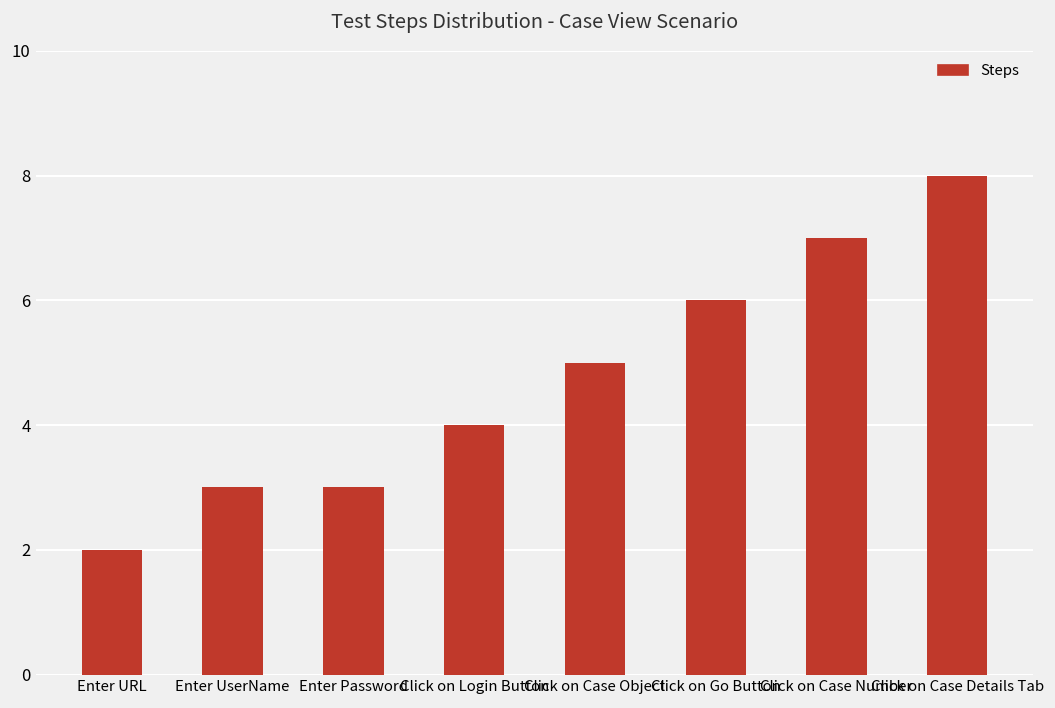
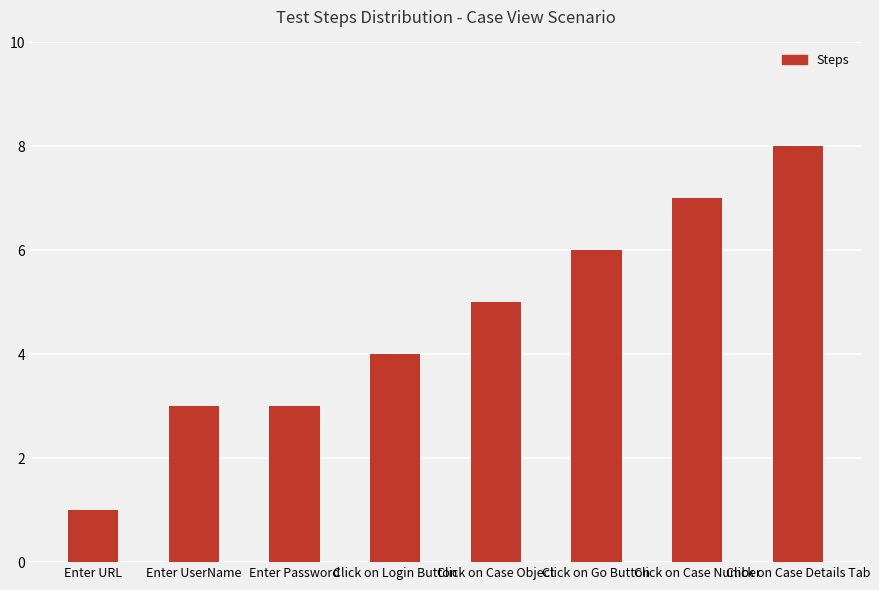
  {
-   "Enter URL": 2,
+   "Enter URL": 1,
    "Enter UserName": 3,
    "Enter Password": 3
  }
